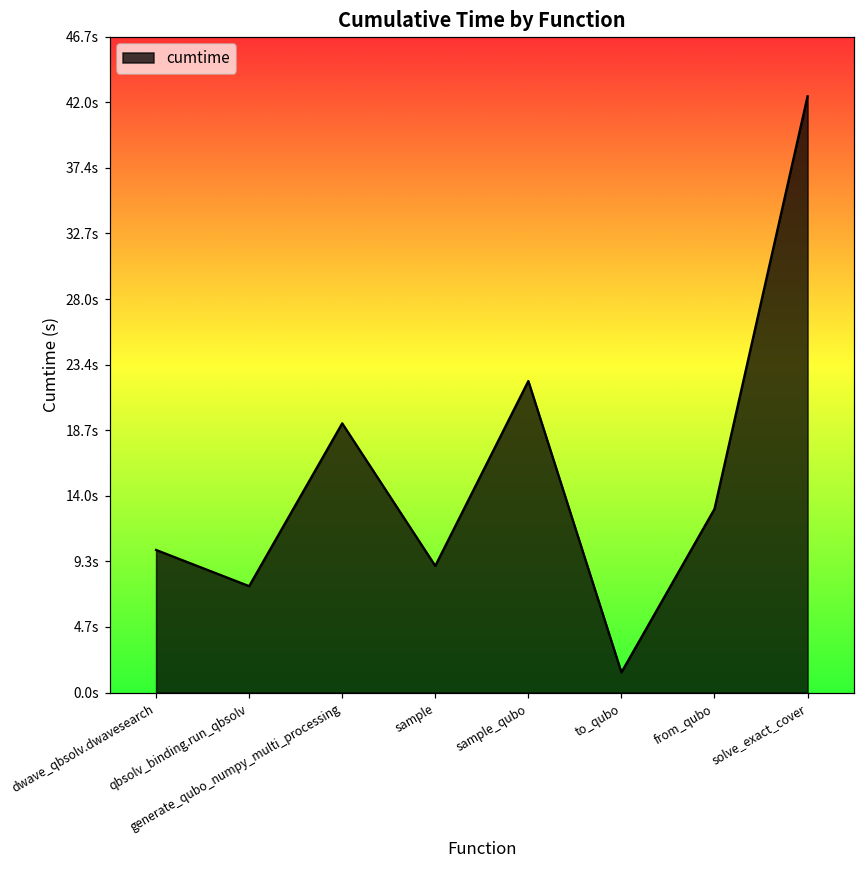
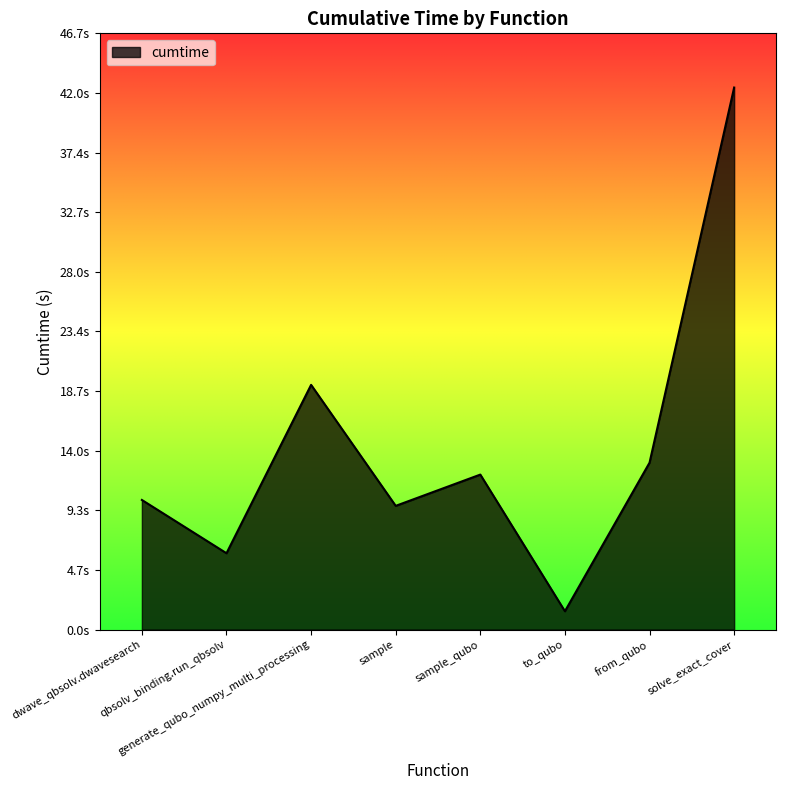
  {
    "dwave_qbsolv.dwavesearch": "10.2s",
-   "qbsolv_binding.run_qbsolv": "7.6s",
+   "qbsolv_binding.run_qbsolv": "6.0s",
    "generate_qubo_numpy_multi_processing": "19.2s",
-   "sample": "9.0s",
-   "sample_qubo": "22.2s",
+   "sample": "9.7s",
+   "sample_qubo": "12.1s",
    "to_qubo": "1.4s",
    "from_qubo": "13.1s",
    "solve_exact_cover": "42.5s"
  }
